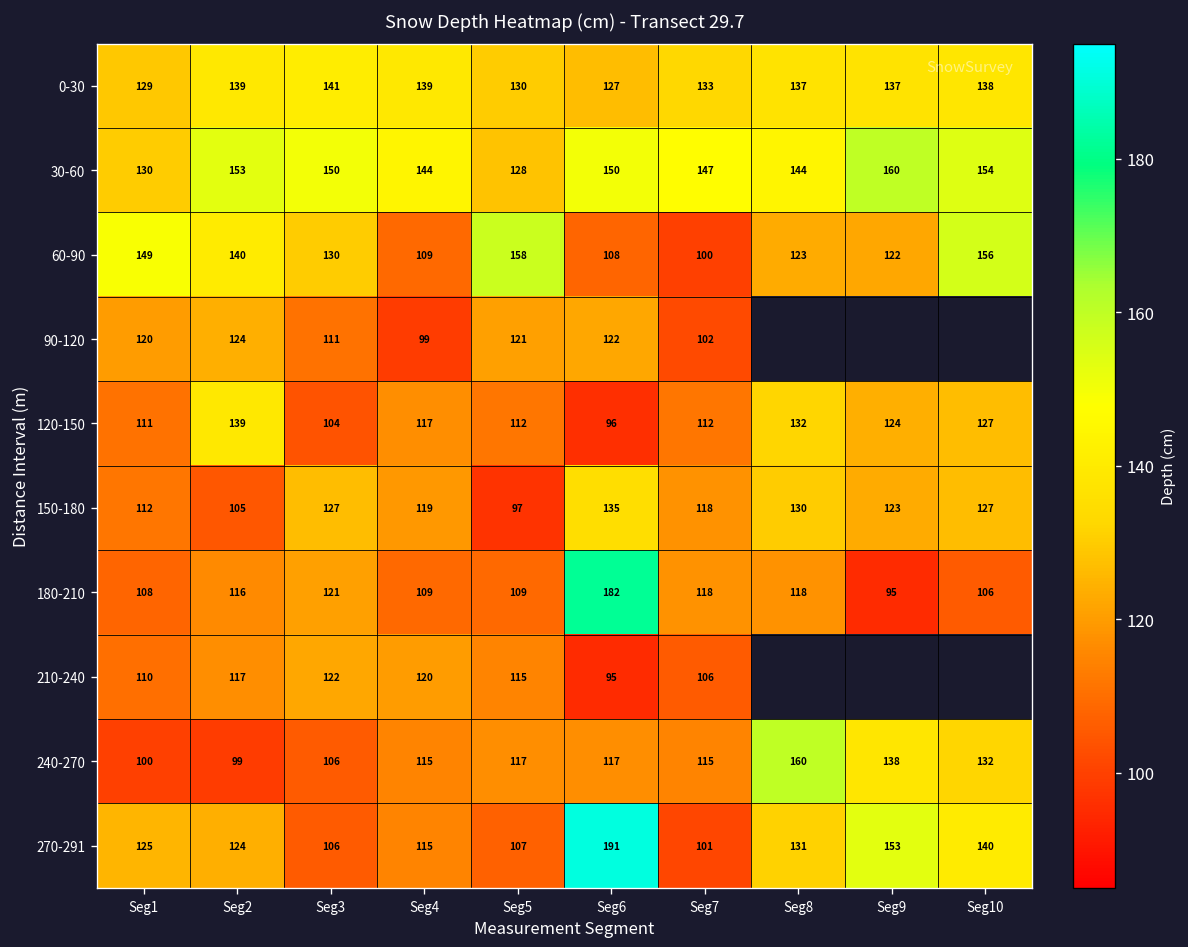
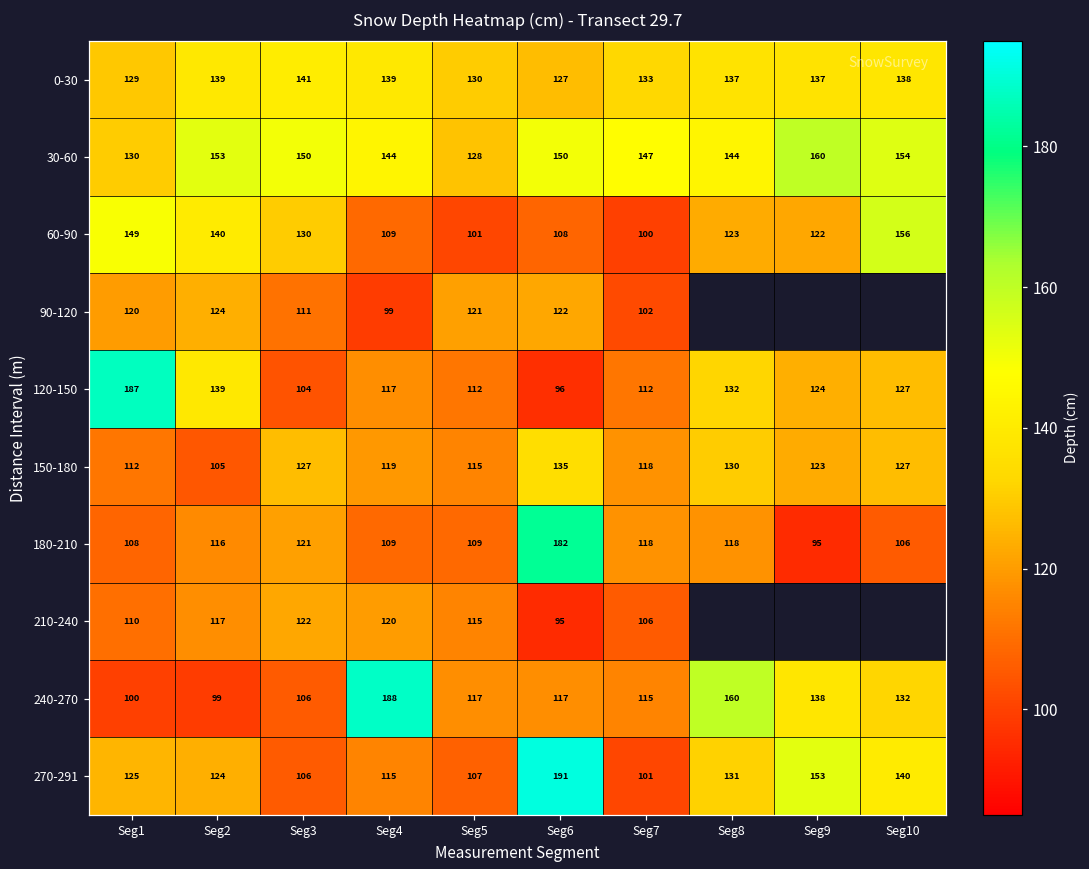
  {
    "0-30": {
      "Seg1": 129,
      "Seg2": 139,
      "Seg3": 141,
      "Seg4": 139,
      "Seg5": 130,
      "Seg6": 127,
      "Seg7": 133,
      "Seg8": 137,
      "Seg9": 137
    },
    "30-60": {
      "Seg1": 130,
      "Seg2": 153,
      "Seg3": 150,
      "Seg4": 144,
      "Seg5": 128,
      "Seg6": 150,
      "Seg7": 147,
      "Seg8": 144,
      "Seg9": 160,
      "Seg10": 154
    },
    "60-90": {
      "Seg1": 149,
      "Seg2": 140,
      "Seg3": 130,
      "Seg4": 109,
-     "Seg5": 158,
+     "Seg5": 101,
      "Seg6": 108,
      "Seg7": 100,
      "Seg8": 123,
      "Seg9": 122,
      "Seg10": 156
    },
    "90-120": {
      "Seg1": 120,
      "Seg2": 124,
      "Seg3": 111,
      "Seg4": 99,
      "Seg5": 121,
      "Seg6": 122,
      "Seg7": 102
    },
    "120-150": {
-     "Seg1": 111,
+     "Seg1": 187,
      "Seg2": 139,
      "Seg3": 104,
      "Seg4": 117,
      "Seg5": 112,
      "Seg6": 96,
      "Seg7": 112,
      "Seg8": 132,
      "Seg9": 124,
      "Seg10": 127
    },
    "150-180": {
      "Seg1": 112,
      "Seg2": 105,
      "Seg3": 127,
      "Seg4": 119,
-     "Seg5": 97,
+     "Seg5": 115,
      "Seg6": 135,
      "Seg7": 118,
      "Seg8": 130,
      "Seg9": 123,
      "Seg10": 127
    },
    "180-210": {
      "Seg1": 108,
      "Seg2": 116,
      "Seg3": 121,
      "Seg4": 109,
      "Seg5": 109,
      "Seg6": 182,
      "Seg7": 118,
      "Seg8": 118,
      "Seg9": 95,
      "Seg10": 106
    },
    "210-240": {
      "Seg1": 110,
      "Seg2": 117,
      "Seg3": 122,
      "Seg4": 120,
      "Seg5": 115,
      "Seg6": 95,
      "Seg7": 106
    },
    "240-270": {
      "Seg1": 100,
      "Seg2": 99,
      "Seg3": 106,
-     "Seg4": 115,
+     "Seg4": 188,
      "Seg5": 117,
      "Seg6": 117,
      "Seg7": 115,
      "Seg8": 160,
      "Seg9": 138,
      "Seg10": 132
    },
    "270-291": {
      "Seg1": 125,
      "Seg2": 124,
      "Seg3": 106,
      "Seg4": 115,
      "Seg5": 107,
      "Seg6": 191,
      "Seg7": 101,
      "Seg8": 131,
      "Seg9": 153,
      "Seg10": 140
    }
  }
